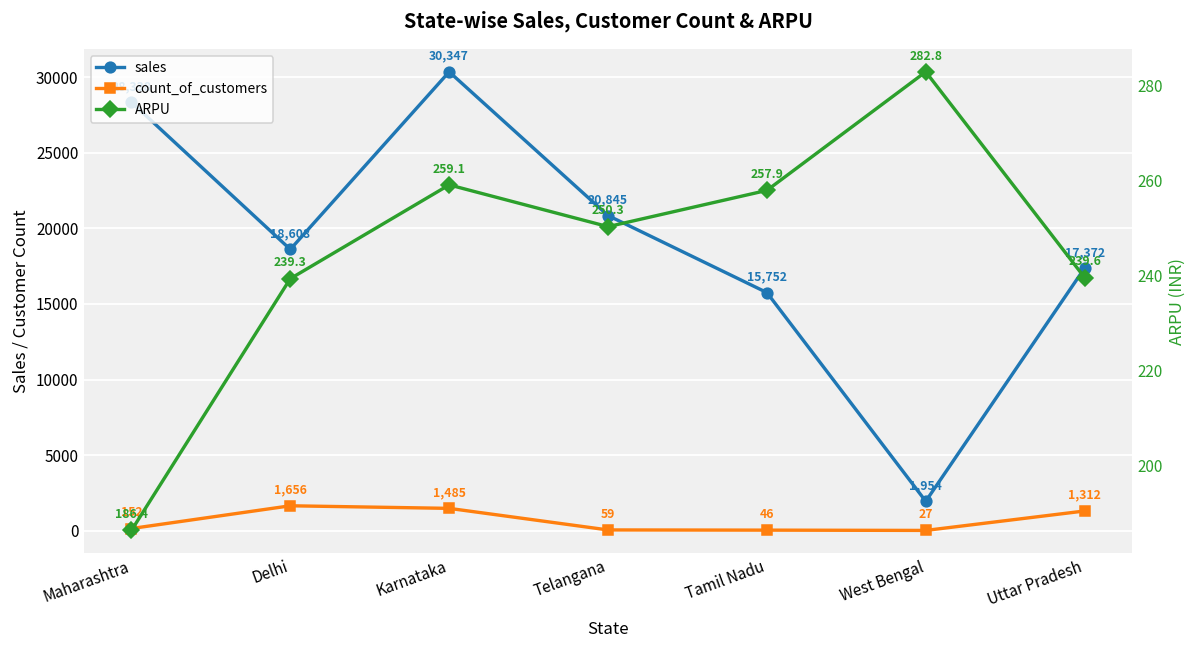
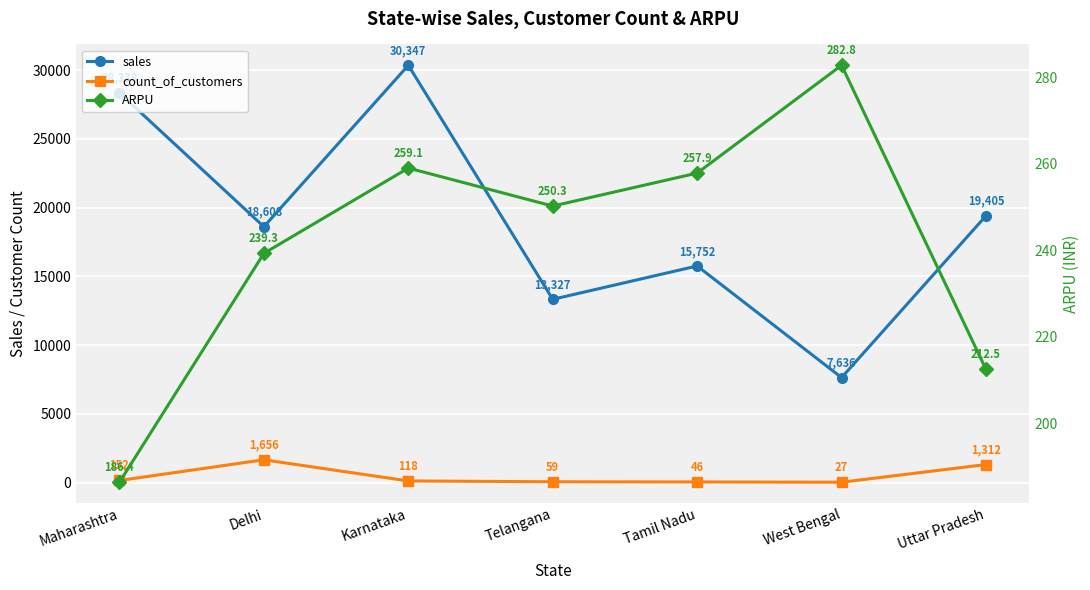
  {
    "sales": {
      "Delhi": "18,608",
      "Karnataka": "30,347",
-     "Telangana": "20,845",
+     "Telangana": "13,327",
      "Tamil Nadu": "15,752",
-     "West Bengal": "1,954",
-     "Uttar Pradesh": "17,372"
+     "West Bengal": "7,636",
+     "Uttar Pradesh": "19,405"
    },
    "count_of_customers": {
      "Delhi": "1,656",
-     "Karnataka": "1,485",
+     "Karnataka": "118",
      "Telangana": "59",
      "Tamil Nadu": "46",
      "West Bengal": "27",
      "Uttar Pradesh": "1,312"
    },
    "ARPU": {
      "Delhi": "239.3",
      "Karnataka": "259.1",
      "Tamil Nadu": "257.9",
      "West Bengal": "282.8",
-     "Uttar Pradesh": "239.6"
+     "Uttar Pradesh": "212.5"
    }
  }
